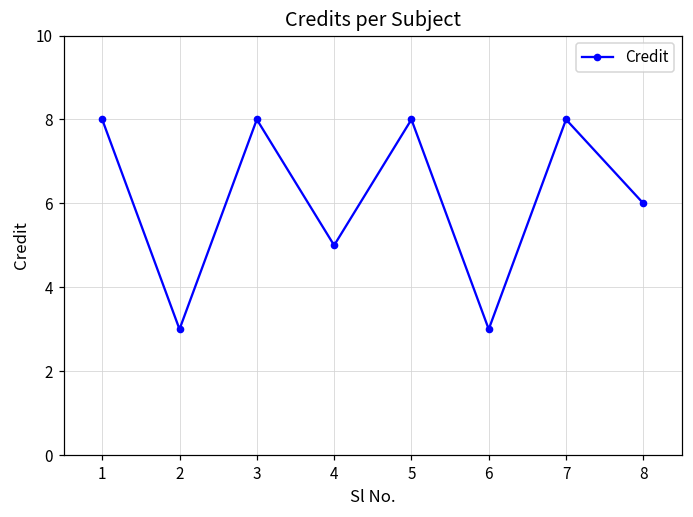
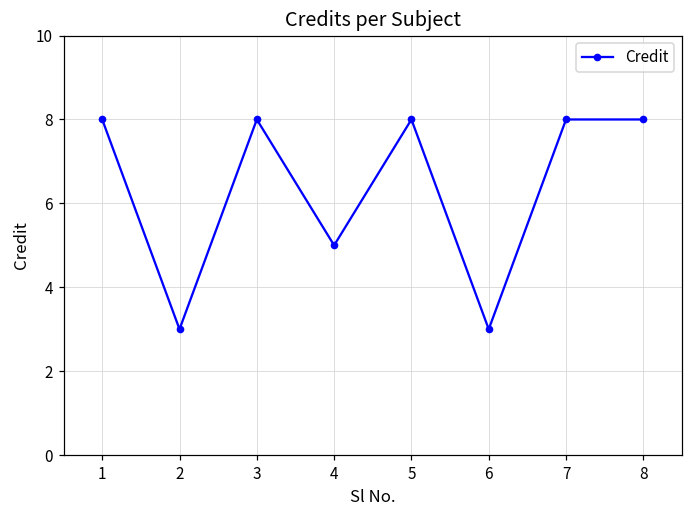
  {
    "1": 8,
    "2": 3,
    "3": 8,
    "4": 5,
    "5": 8,
    "6": 3,
    "7": 8,
-   "8": 6
+   "8": 8
  }
